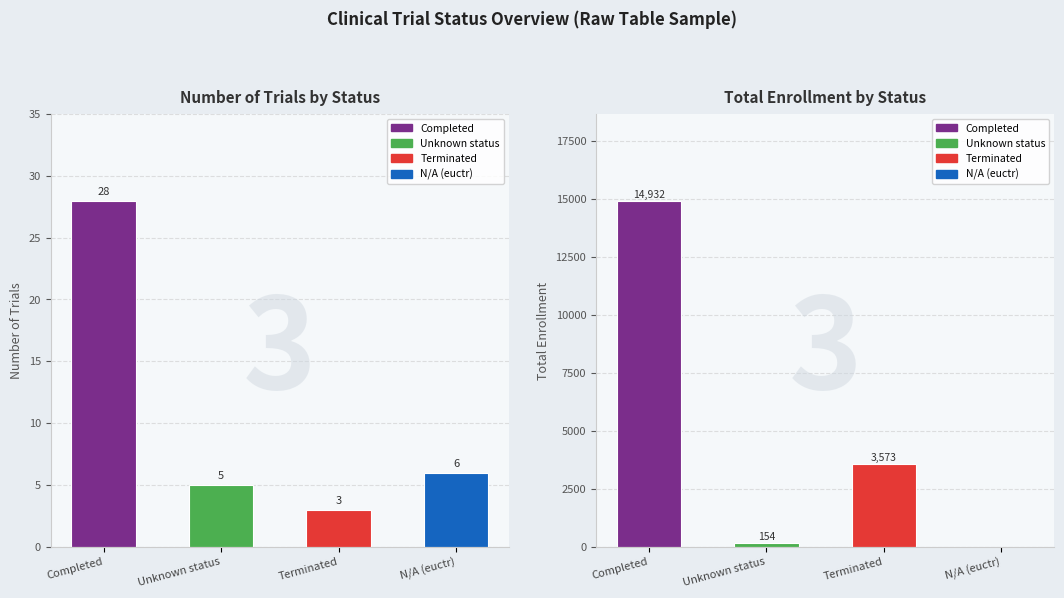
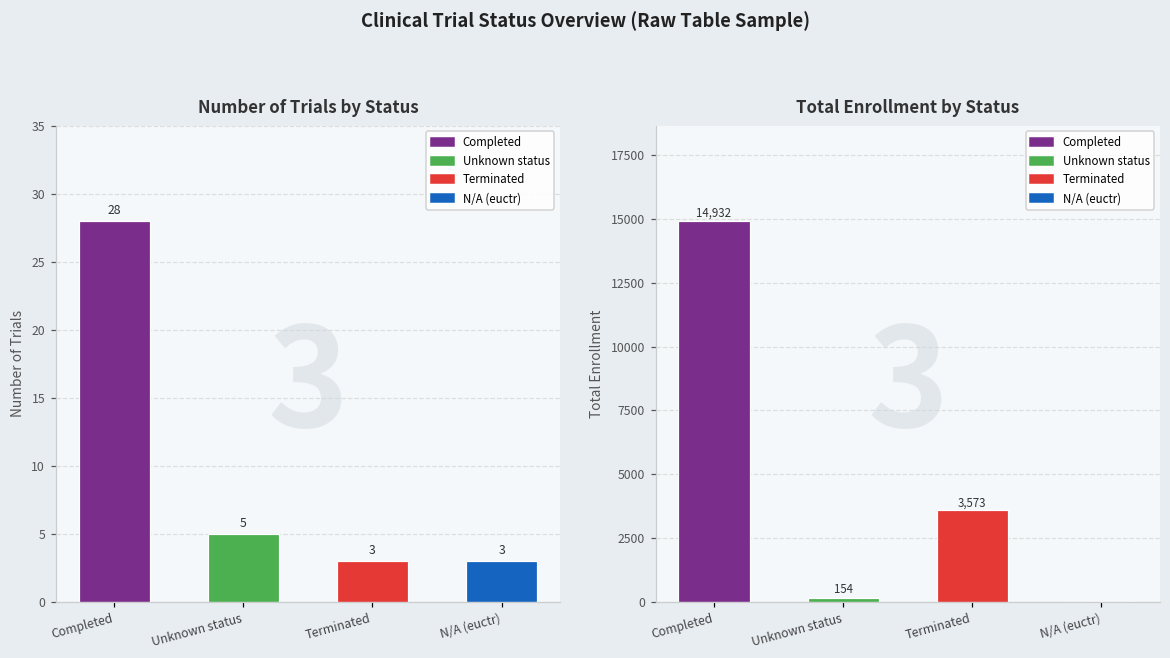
  {
    "Number of Trials by Status": {
      "Completed": "28",
      "Unknown status": "5",
      "Terminated": "3",
-     "N/A (euctr)": "6"
+     "N/A (euctr)": "3"
    },
    "Total Enrollment by Status": {
      "Completed": "14,932",
      "Unknown status": "154",
      "Terminated": "3,573"
    }
  }
